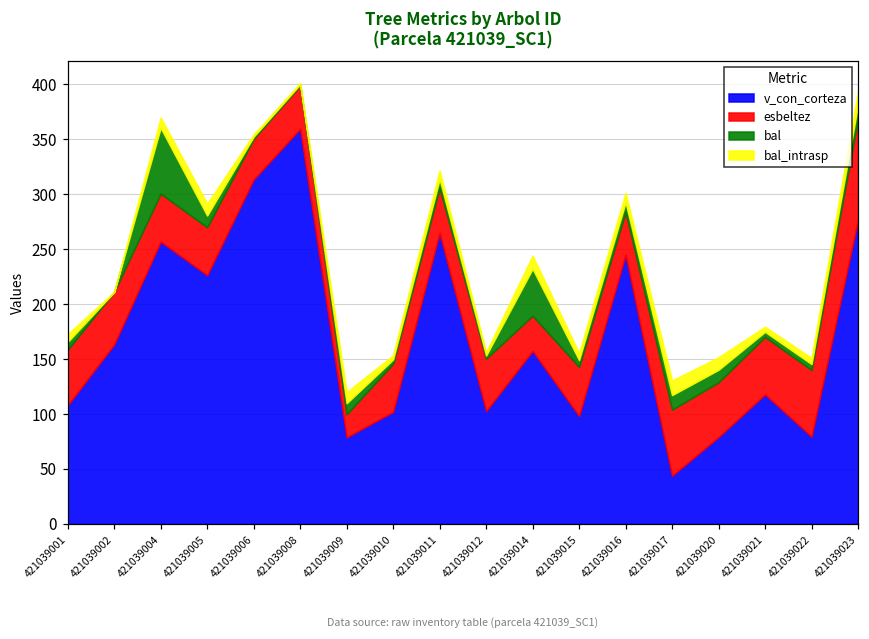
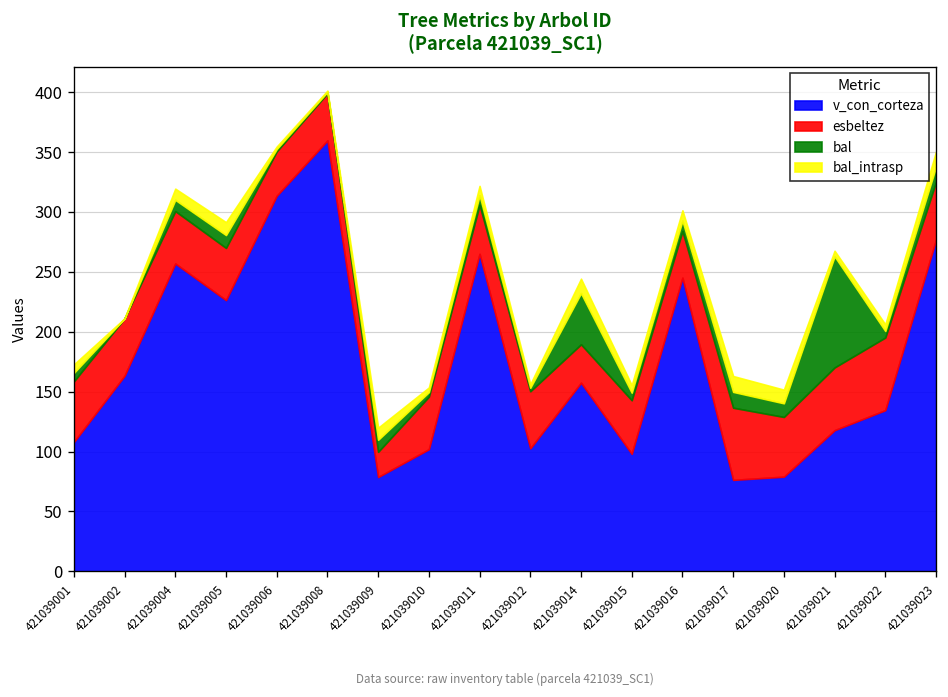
  {
    "v_con_corteza": {
      "421039001": 110,
      "421039002": 160,
      "421039004": 260,
      "421039005": 230,
      "421039006": 310,
      "421039008": 360,
      "421039009": 80,
      "421039010": 100,
      "421039011": 260,
      "421039012": 100,
      "421039014": 160,
      "421039015": 100,
      "421039016": 250,
-     "421039017": 40,
+     "421039017": 80,
      "421039020": 80,
      "421039021": 120,
-     "421039022": 80,
+     "421039022": 130,
      "421039023": 280
    },
    "esbeltez": {
      "421039001": 50,
      "421039004": 40,
      "421039005": 40,
      "421039009": 20,
      "421039010": 40,
      "421039011": 40,
      "421039012": 50,
      "421039014": 30,
      "421039015": 40,
      "421039016": 40,
      "421039017": 60,
      "421039020": 50,
      "421039021": 50,
      "421039022": 60,
-     "421039023": 90
+     "421039023": 50
    },
    "bal": {
      "421039001": 10,
-     "421039004": 60,
+     "421039004": 10,
      "421039005": 10,
      "421039009": 10,
      "421039010": 0,
      "421039011": 10,
      "421039012": 0,
      "421039014": 40,
      "421039015": 10,
      "421039016": 10,
      "421039017": 10,
      "421039020": 10,
-     "421039021": 0,
+     "421039021": 90,
      "421039022": 10,
      "421039023": 10
    },
    "bal_intrasp": {
      "421039001": 10,
      "421039004": 10,
      "421039005": 10,
      "421039009": 10,
      "421039010": 0,
      "421039011": 10,
      "421039012": 0,
      "421039014": 10,
      "421039015": 10,
      "421039016": 10,
      "421039017": 10,
      "421039020": 10,
      "421039021": 0,
      "421039022": 10,
      "421039023": 10
    }
  }
